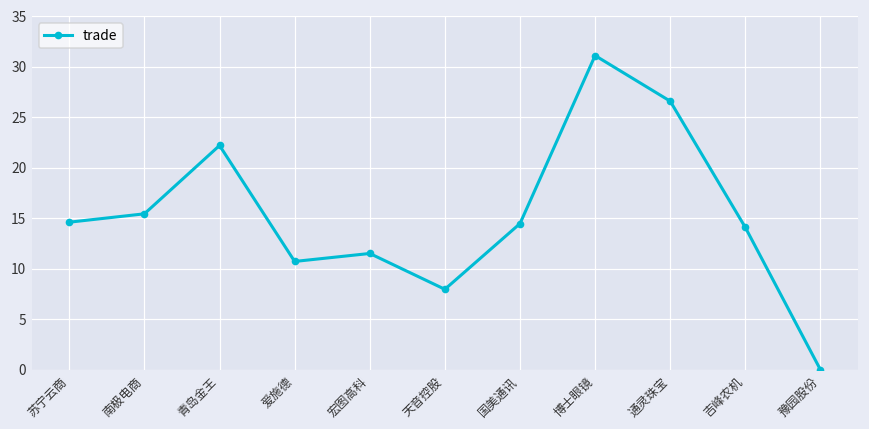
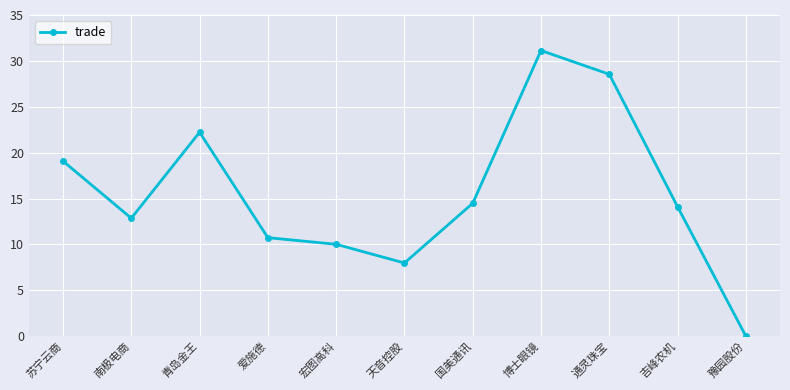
  {
-   "苏宁云商": 15,
-   "南极电商": 15,
+   "苏宁云商": 19,
+   "南极电商": 13,
    "青岛金王": 22,
    "爱施德": 11,
-   "宏图高科": 12,
+   "宏图高科": 10,
    "天音控股": 8,
    "国美通讯": 14,
    "博士眼镜": 31,
-   "通灵珠宝": 27,
+   "通灵珠宝": 29,
    "吉峰农机": 14,
    "豫园股份": 0
  }
